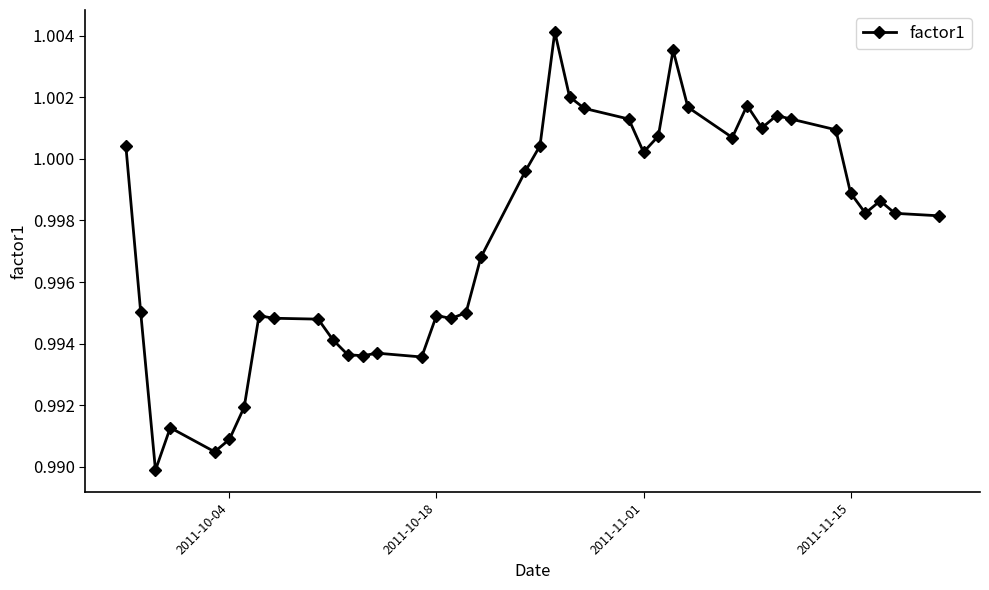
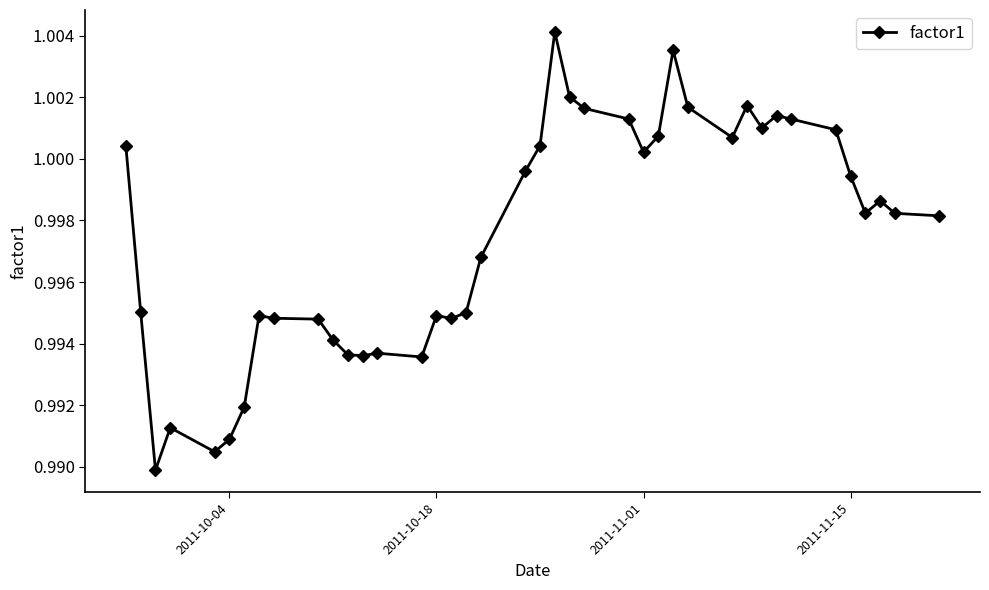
  {
    "2011-10-04": 0.9909,
    "2011-10-18": 0.9949,
    "2011-11-01": 1.0002,
-   "2011-11-15": 0.9989
+   "2011-11-15": 0.9994
  }
